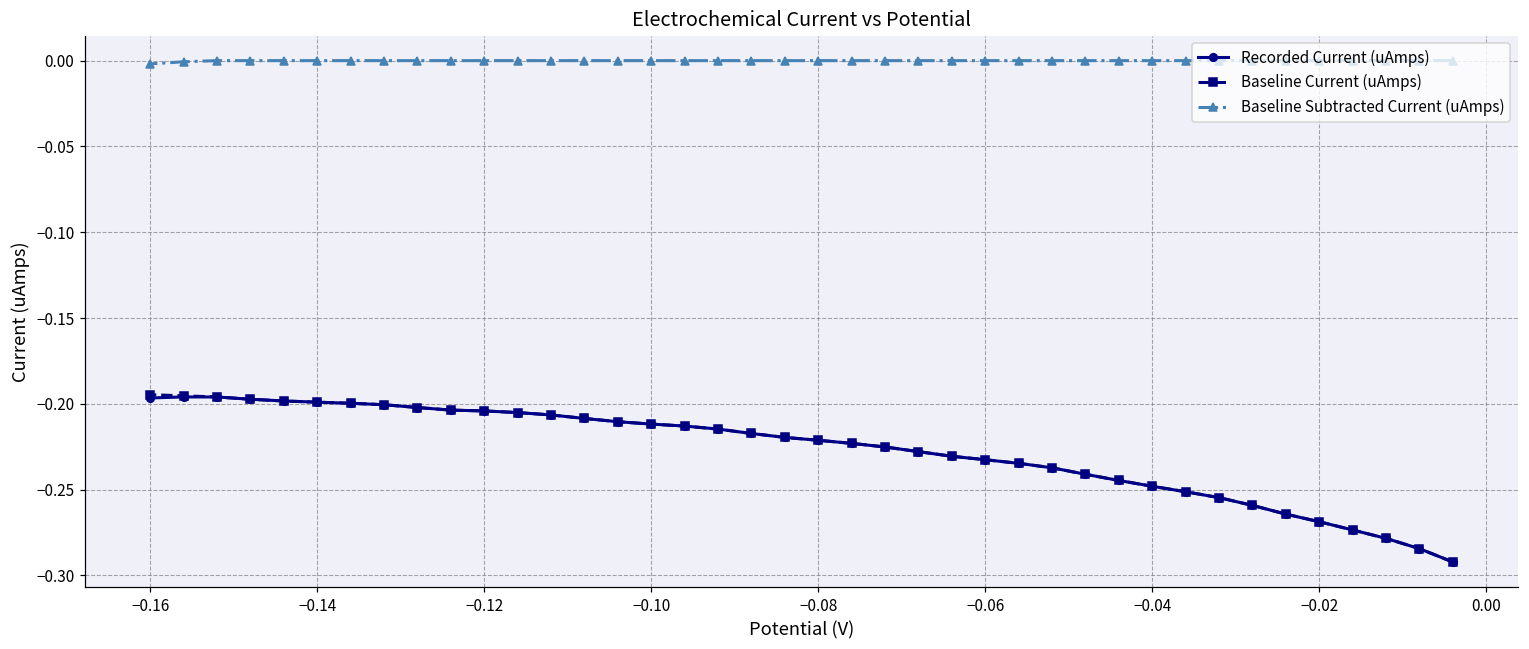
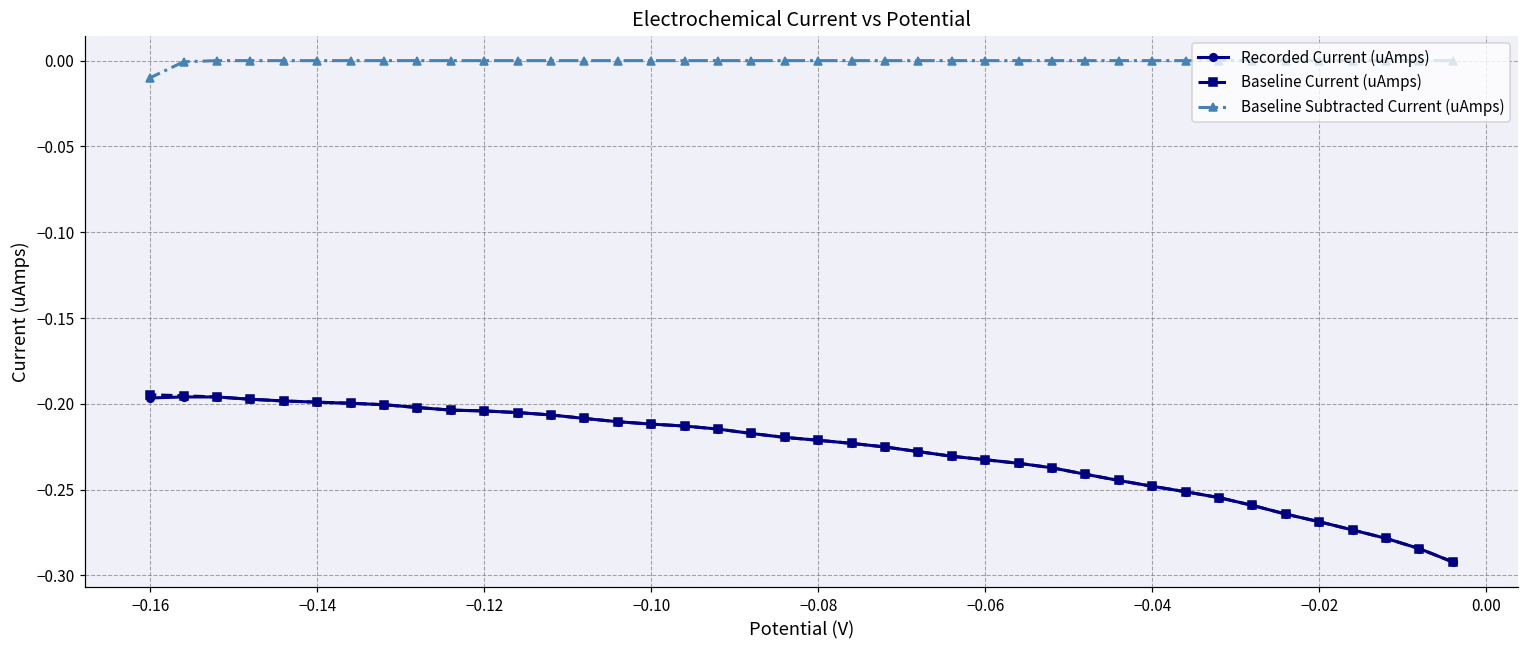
  {
    "Baseline Subtracted Current (uAmps)": {
-     "−0.16": -0.002,
+     "−0.16": -0.010,
      "−0.14": 0.000,
      "−0.12": 0.000,
      "−0.10": 0.000,
      "−0.08": 0.000,
      "−0.06": 0.000,
      "−0.04": 0.000
    }
  }
